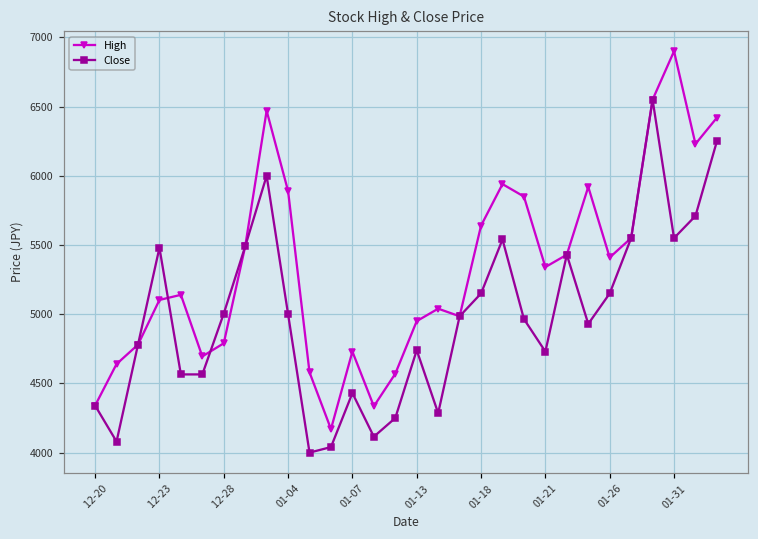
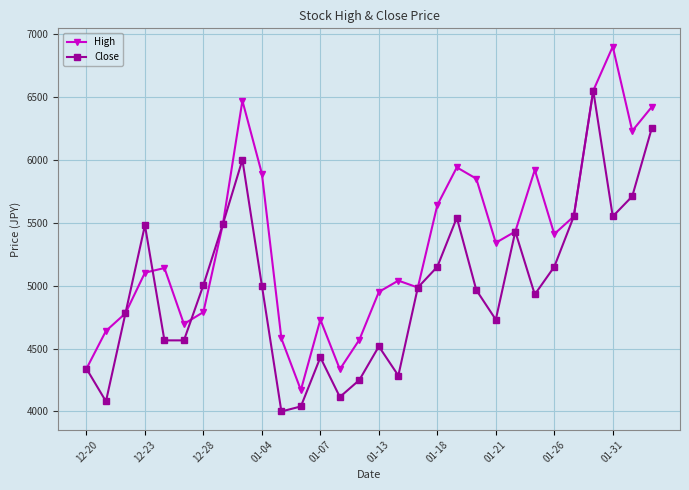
  {
    "High": {
      "12-23": 5100,
      "12-28": 4790,
      "01-04": 5890,
      "01-07": 4730,
      "01-13": 4950,
      "01-18": 5640,
      "01-21": 5340,
      "01-26": 5410,
      "01-31": 6900
    },
    "Close": {
      "12-23": 5480,
      "12-28": 5000,
      "01-04": 5000,
      "01-07": 4430,
-     "01-13": 4740,
+     "01-13": 4520,
      "01-18": 5150,
      "01-21": 4730,
      "01-26": 5150,
      "01-31": 5550
    }
  }
